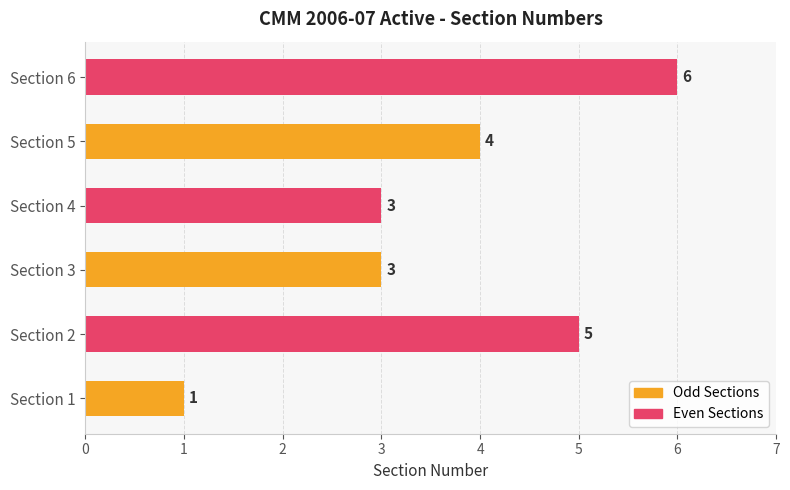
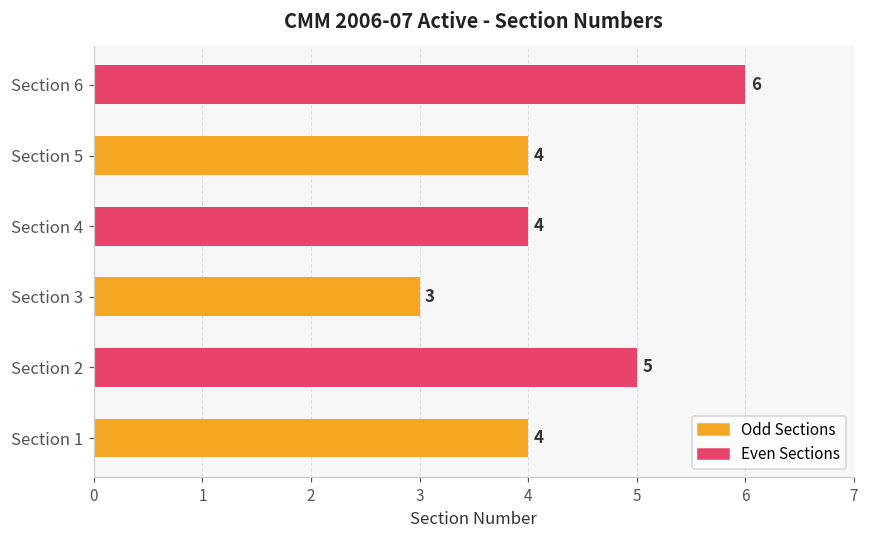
  {
    "Section 6": 6,
    "Section 5": 4,
-   "Section 4": 3,
+   "Section 4": 4,
    "Section 3": 3,
    "Section 2": 5,
-   "Section 1": 1
+   "Section 1": 4
  }
